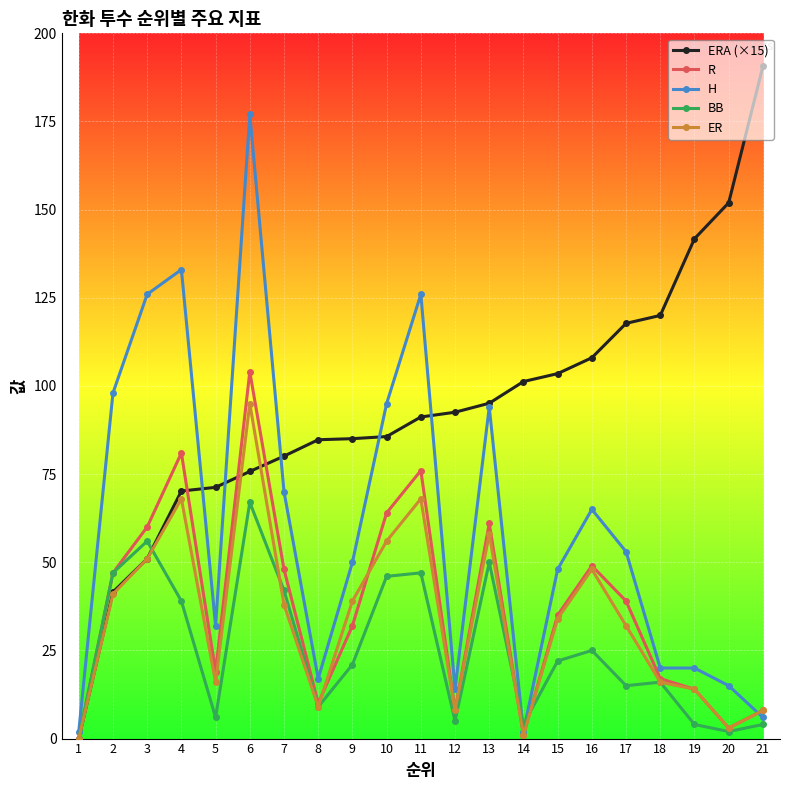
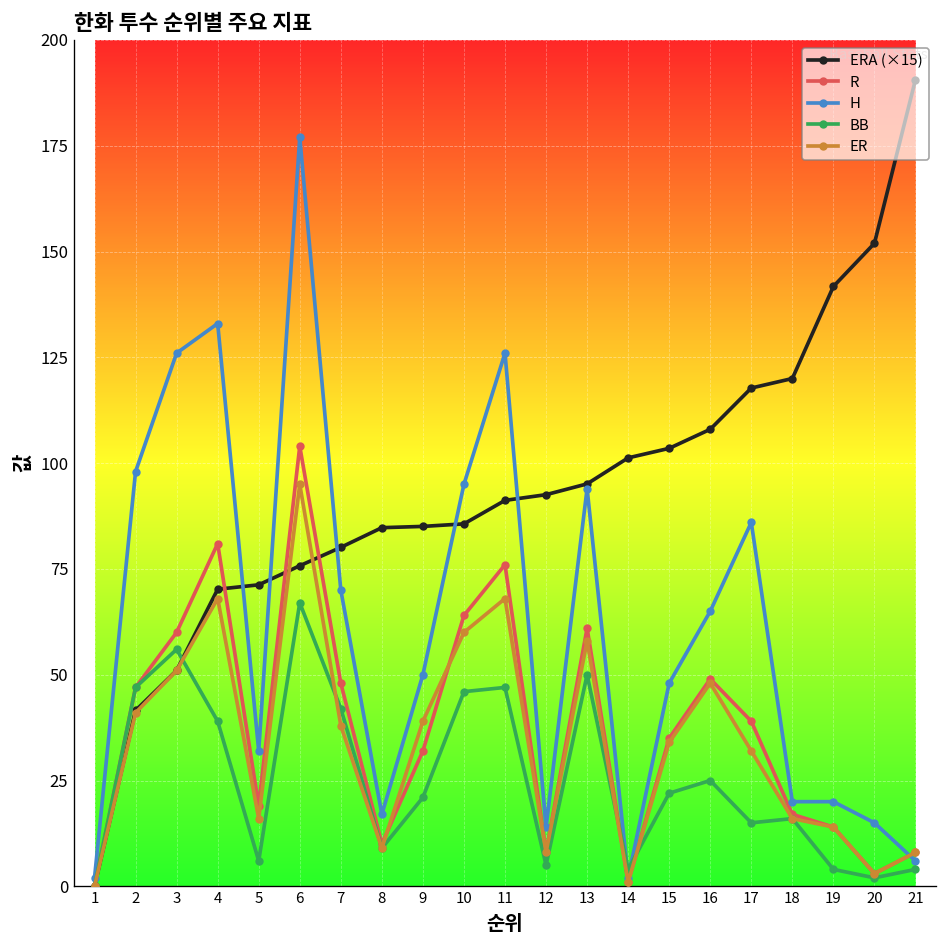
  {
    "ERA (×15)": {
      "4": 70,
      "5": 71,
      "6": 76,
      "7": 80,
      "8": 85,
      "9": 85,
      "10": 86,
      "11": 91,
      "12": 93,
      "13": 95,
      "14": 101,
      "15": 104,
      "16": 108,
      "17": 118,
      "18": 120,
      "19": 142,
      "20": 152
    },
    "R": {
      "3": 60,
      "4": 81,
      "5": 19,
      "6": 104,
      "7": 48,
      "8": 10,
      "9": 32,
      "10": 64,
      "11": 76,
      "13": 61,
      "15": 35,
      "16": 49,
      "17": 39,
      "18": 17
    },
    "H": {
      "1": 2,
      "2": 98,
      "3": 126,
      "4": 133,
      "5": 32,
      "6": 177,
      "7": 70,
      "8": 17,
      "9": 50,
      "10": 95,
      "11": 126,
      "12": 14,
      "13": 94,
      "14": 2,
      "15": 48,
      "16": 65,
-     "17": 53,
+     "17": 86,
      "18": 20,
      "19": 20,
      "20": 15,
      "21": 6
    },
    "BB": {
      "3": 56,
      "4": 39,
      "5": 6,
      "6": 67,
      "7": 42,
      "9": 21,
      "10": 46,
      "11": 47,
      "12": 5,
      "13": 50,
      "14": 4,
      "15": 22,
      "16": 25,
      "17": 15,
      "19": 4,
      "20": 2,
      "21": 4
    },
    "ER": {
      "4": 68,
      "5": 16,
      "6": 95,
      "7": 38,
      "9": 39,
-     "10": 56,
+     "10": 60,
      "11": 68,
      "13": 58,
      "15": 34,
      "16": 48,
      "17": 32
    }
  }
